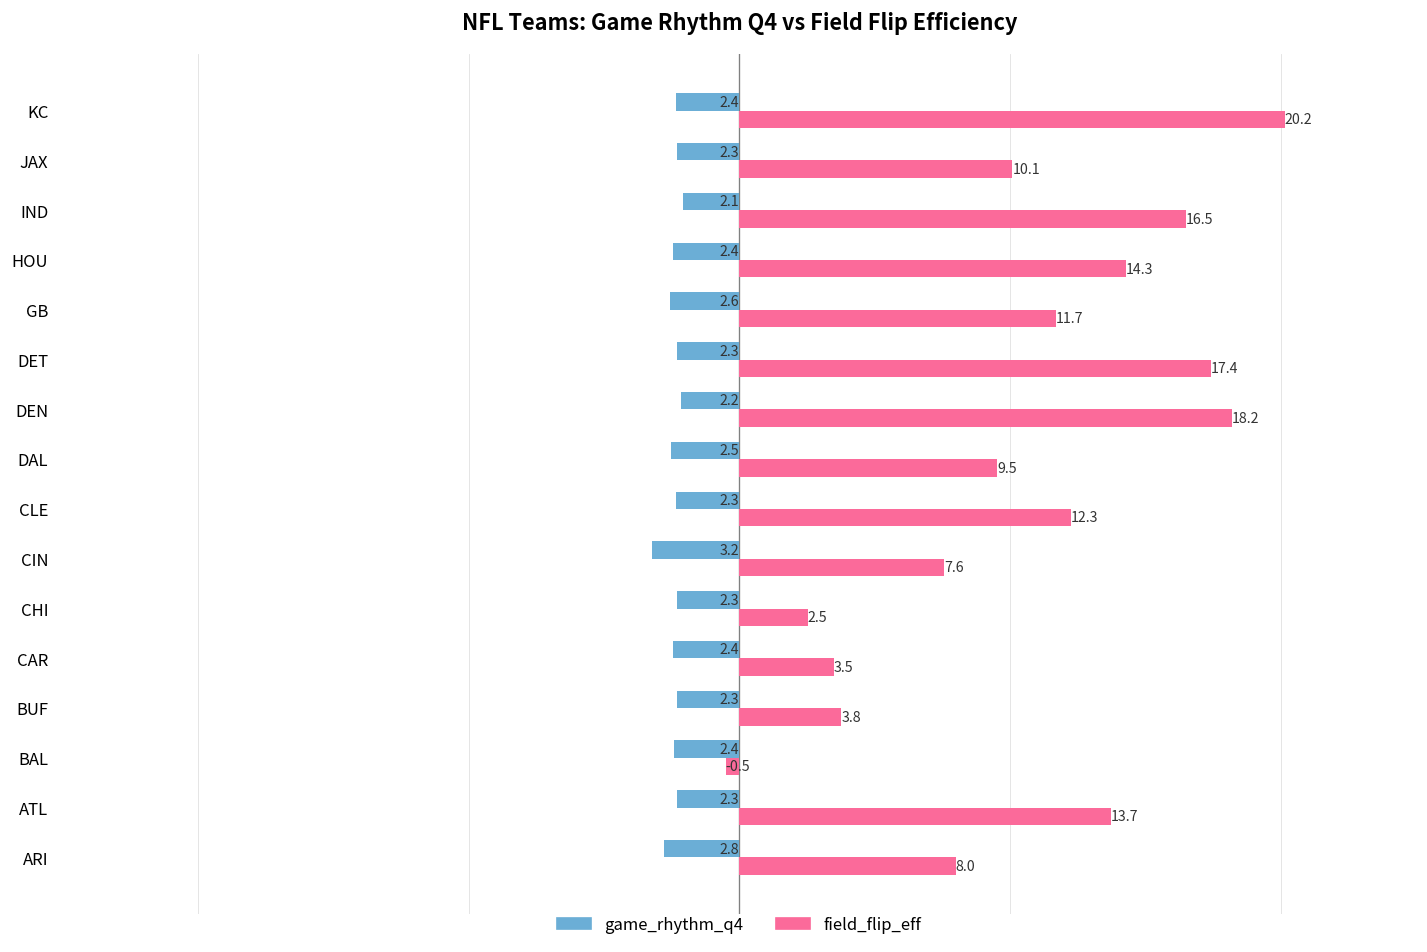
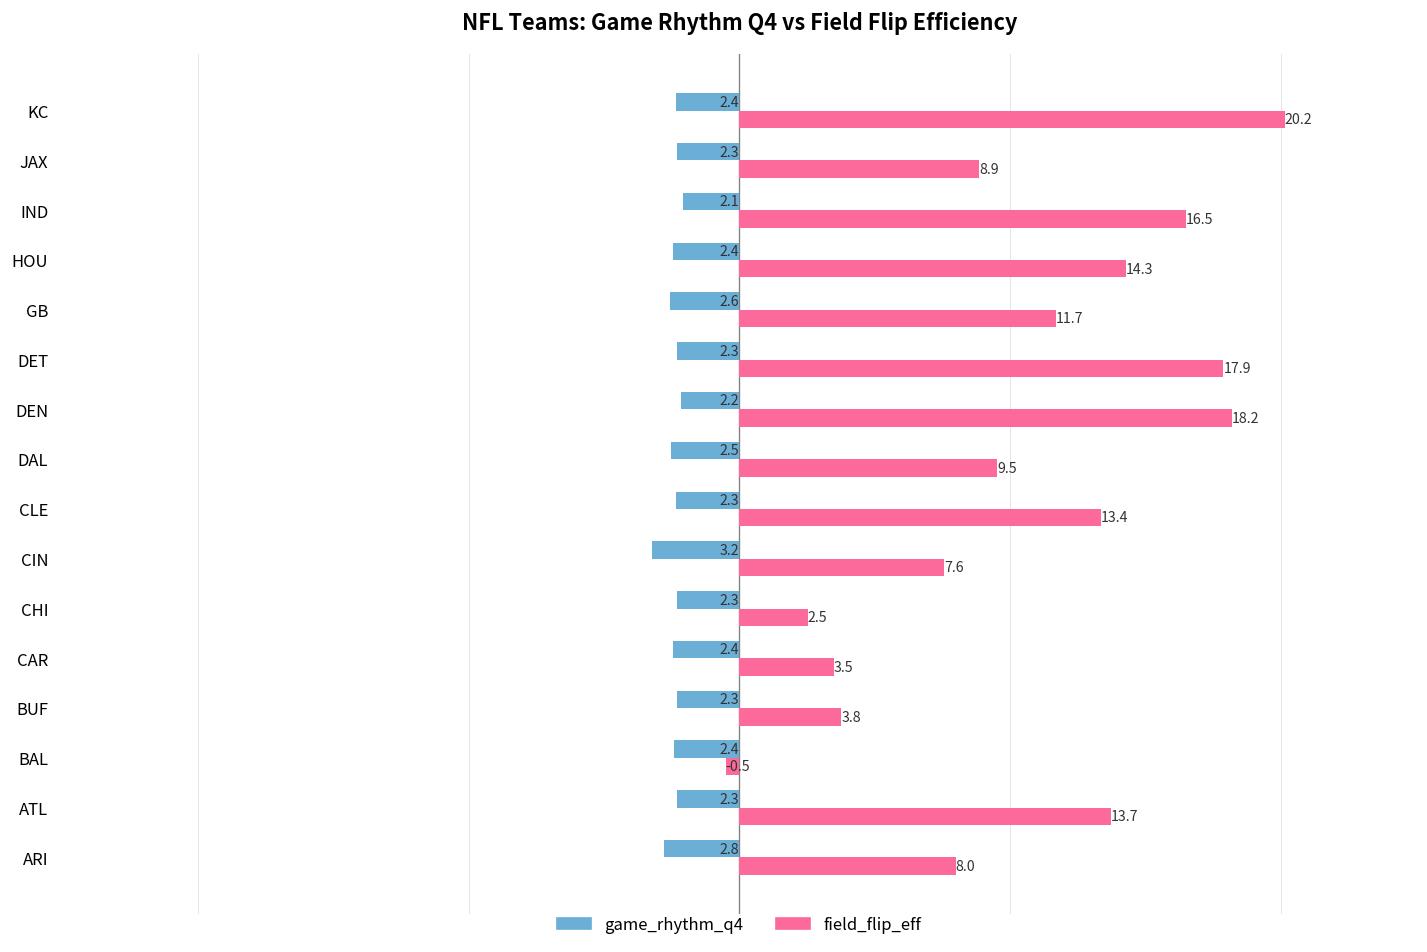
  {
    "field_flip_eff": {
      "KC": 20.2,
-     "JAX": 10.1,
+     "JAX": 8.9,
      "IND": 16.5,
      "HOU": 14.3,
      "GB": 11.7,
-     "DET": 17.4,
+     "DET": 17.9,
      "DEN": 18.2,
      "DAL": 9.5,
-     "CLE": 12.3,
+     "CLE": 13.4,
      "CIN": 7.6,
      "CHI": 2.5,
      "CAR": 3.5,
      "BUF": 3.8,
      "BAL": -0.5,
      "ATL": 13.7,
      "ARI": 8.0
    }
  }
